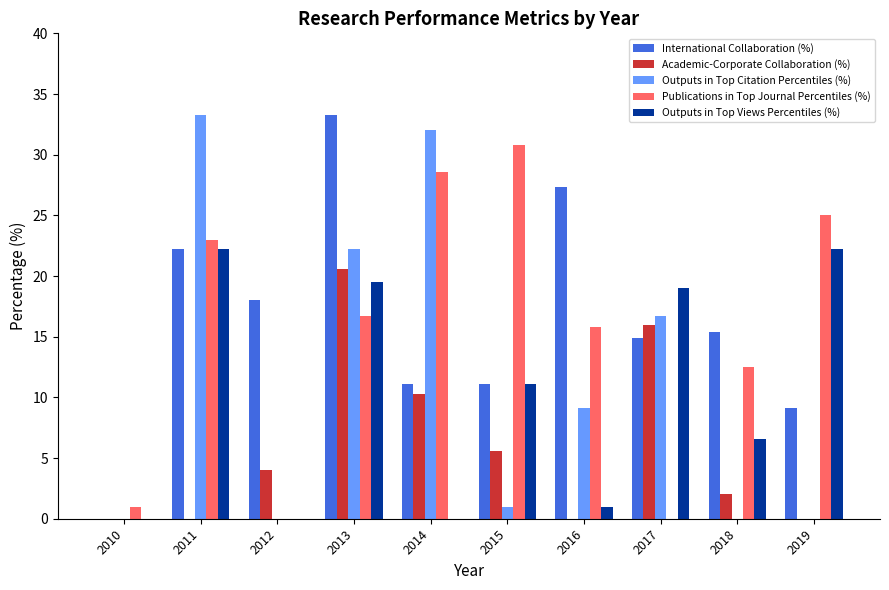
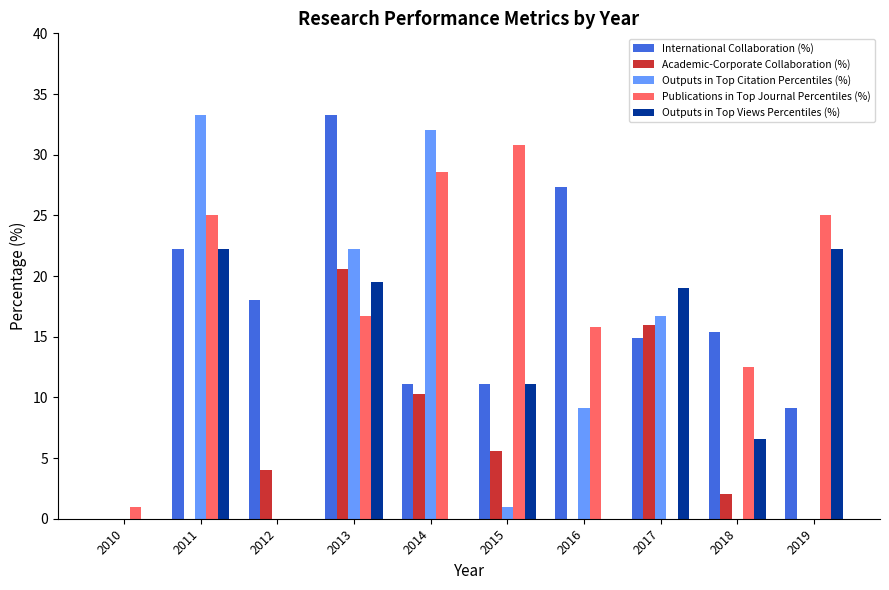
  {
    "International Collaboration (%)": {
      "2010": 0,
      "2011": 22,
      "2012": 18,
      "2013": 33.3,
      "2014": 11,
      "2015": 11,
      "2016": 27.3,
      "2017": 15,
      "2018": 15.4,
      "2019": 9
    },
    "Academic-Corporate Collaboration (%)": {
      "2010": 0,
      "2011": 0,
      "2012": 4,
      "2013": 20.6,
      "2014": 10.3,
      "2015": 5.6,
      "2016": 0,
      "2017": 16,
      "2018": 2,
      "2019": 0
    },
    "Outputs in Top Citation Percentiles (%)": {
      "2010": 0,
      "2011": 33.3,
      "2012": 0,
      "2013": 22,
      "2014": 32,
      "2015": 1,
      "2016": 9,
      "2017": 16.7,
      "2018": 0,
      "2019": 0
    },
    "Publications in Top Journal Percentiles (%)": {
      "2010": 1,
-     "2011": 23,
+     "2011": 25,
      "2012": 0,
      "2013": 16.7,
      "2014": 28.6,
      "2015": 31,
      "2016": 16,
      "2017": 0,
      "2018": 12.5,
      "2019": 25
    },
    "Outputs in Top Views Percentiles (%)": {
      "2010": 0,
      "2011": 22,
      "2012": 0,
      "2013": 19.5,
      "2014": 0,
      "2015": 11,
-     "2016": 1,
+     "2016": 0,
      "2017": 19,
      "2018": 6.6,
      "2019": 22
    }
  }
